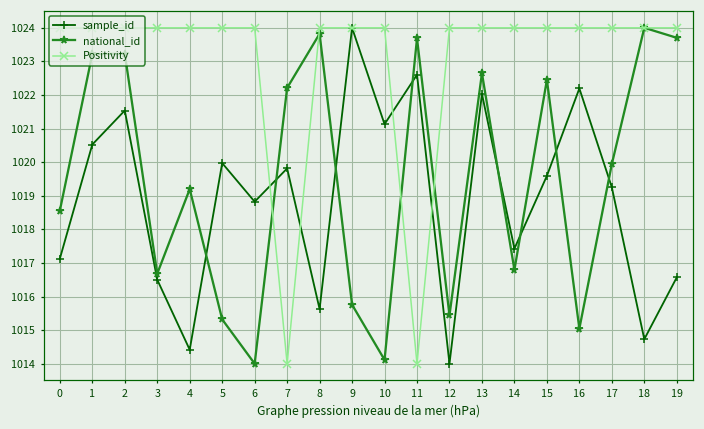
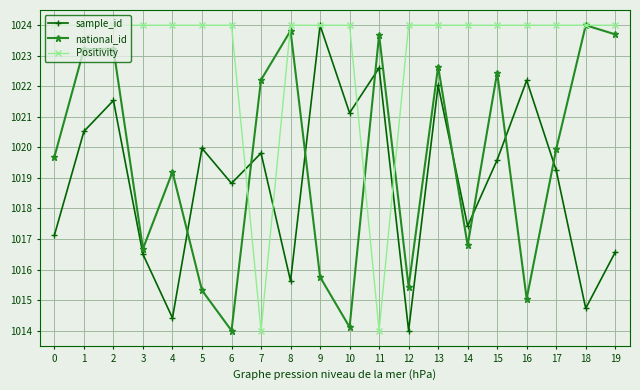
  {
    "sample_id": {
      "0": 1017.1,
      "1": 1020.5,
      "2": 1021.5,
      "3": 1016.5,
      "4": 1014.4,
      "5": 1020.0,
      "6": 1018.8,
      "7": 1019.8,
      "8": 1015.6,
      "10": 1021.1,
      "11": 1022.6,
      "12": 1014.0,
      "13": 1022.0,
      "14": 1017.4,
      "15": 1019.6,
      "16": 1022.2,
      "17": 1019.3,
      "18": 1014.7,
      "19": 1016.6
    },
    "national_id": {
-     "0": 1018.6,
+     "0": 1019.7,
      "3": 1016.7,
      "4": 1019.2,
      "5": 1015.3,
      "6": 1014.0,
      "7": 1022.2,
      "8": 1023.8,
      "9": 1015.8,
      "10": 1014.1,
      "11": 1023.7,
      "12": 1015.4,
      "13": 1022.6,
      "14": 1016.8,
      "15": 1022.5,
      "16": 1015.0,
      "17": 1019.9,
      "19": 1023.7
    },
    "Positivity": {
      "3": 1024.0,
      "4": 1024.0,
      "5": 1024.0,
      "6": 1024.0,
      "7": 1014.0,
      "8": 1024.0,
      "10": 1024.0,
      "11": 1014.0,
      "12": 1024.0,
      "13": 1024.0,
      "14": 1024.0,
      "15": 1024.0,
      "16": 1024.0,
      "17": 1024.0,
      "19": 1024.0
    }
  }
